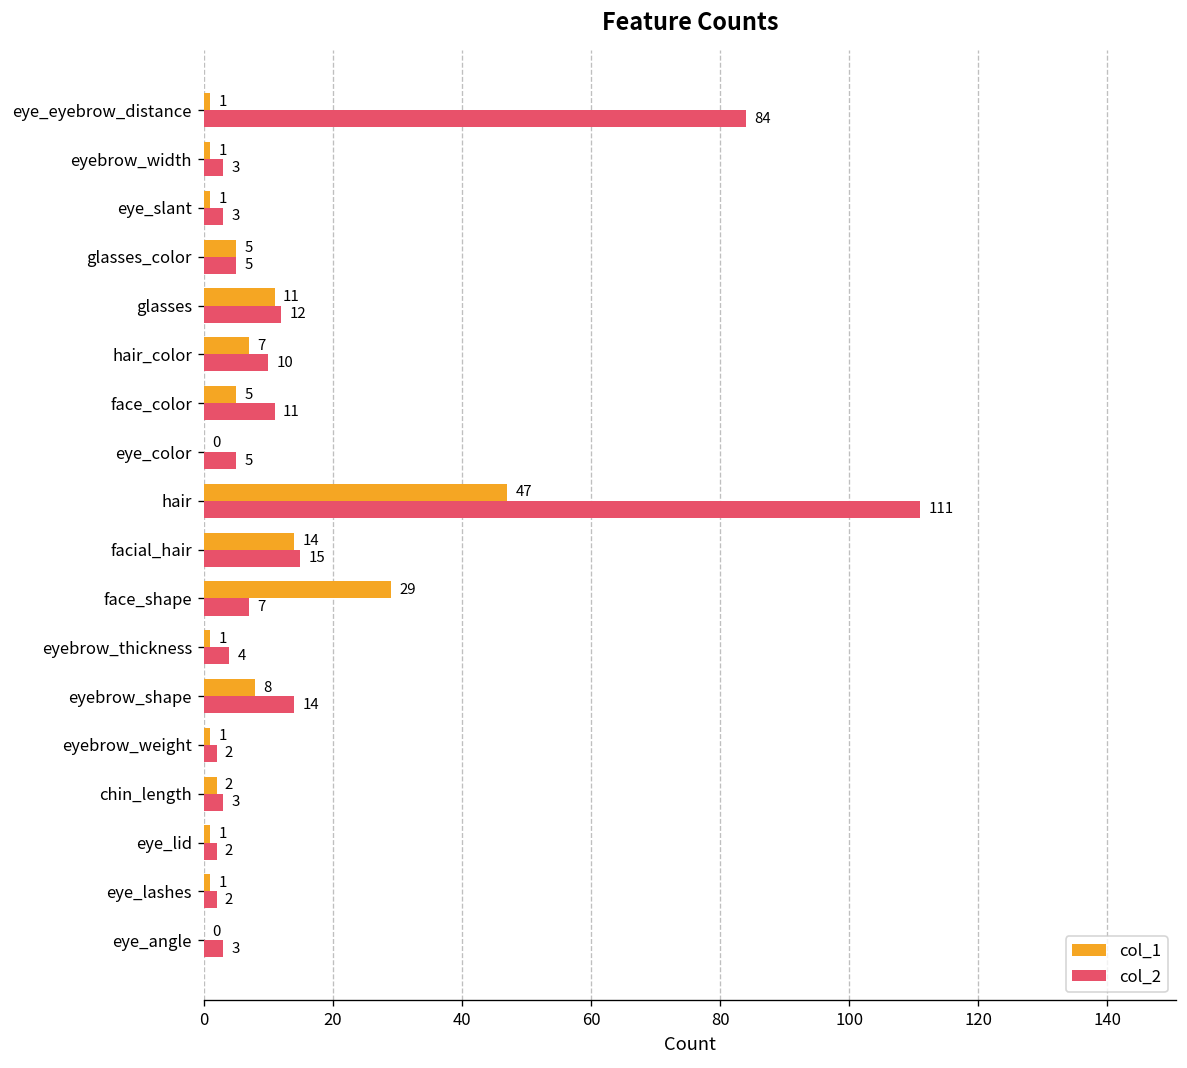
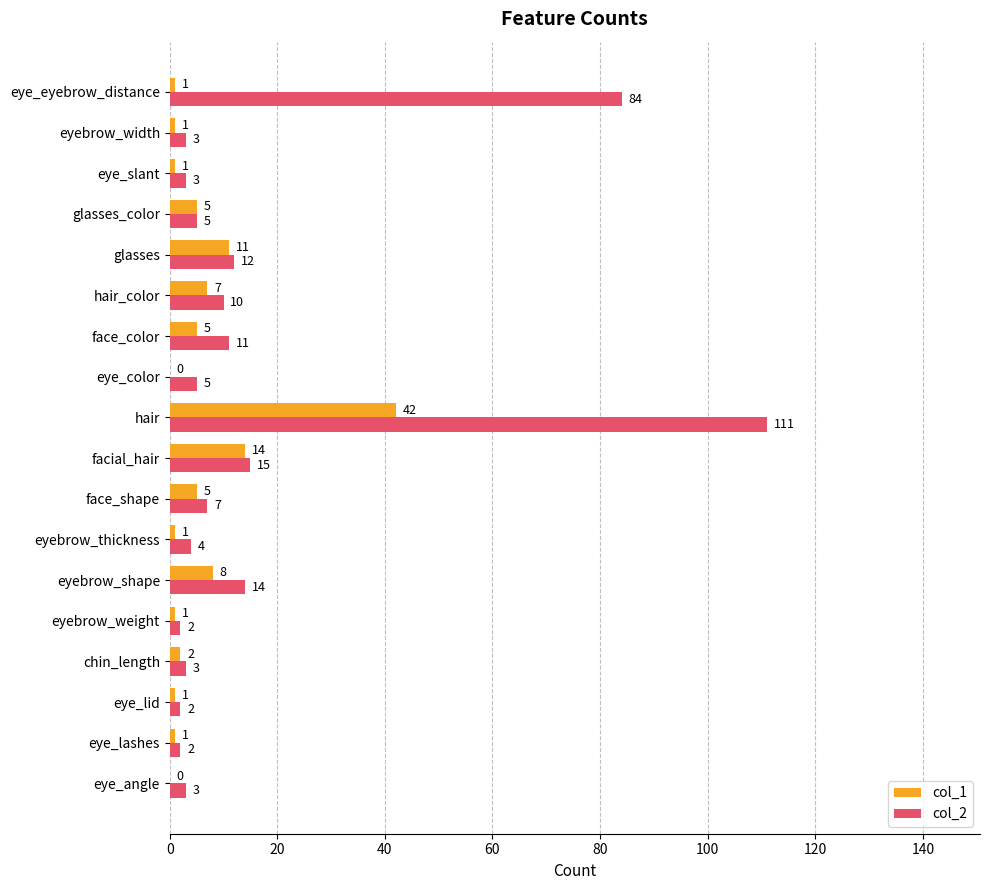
  {
    "col_1": {
      "eye_eyebrow_distance": 1,
      "eyebrow_width": 1,
      "eye_slant": 1,
      "glasses_color": 5,
      "glasses": 11,
      "hair_color": 7,
      "face_color": 5,
      "eye_color": 0,
-     "hair": 47,
+     "hair": 42,
      "facial_hair": 14,
-     "face_shape": 29,
+     "face_shape": 5,
      "eyebrow_thickness": 1,
      "eyebrow_shape": 8,
      "eyebrow_weight": 1,
      "chin_length": 2,
      "eye_lid": 1,
      "eye_lashes": 1,
      "eye_angle": 0
    },
    "col_2": {
      "eye_eyebrow_distance": 84,
      "eyebrow_width": 3,
      "eye_slant": 3,
      "glasses_color": 5,
      "glasses": 12,
      "hair_color": 10,
      "face_color": 11,
      "eye_color": 5,
      "hair": 111,
      "facial_hair": 15,
      "face_shape": 7,
      "eyebrow_thickness": 4,
      "eyebrow_shape": 14,
      "eyebrow_weight": 2,
      "chin_length": 3,
      "eye_lid": 2,
      "eye_lashes": 2,
      "eye_angle": 3
    }
  }
